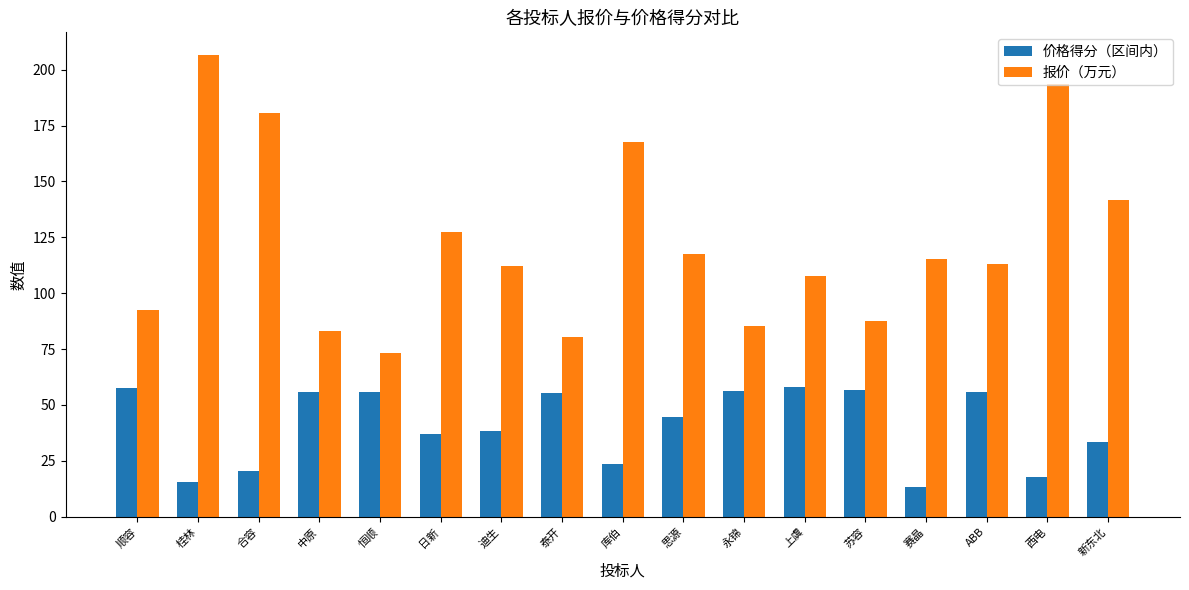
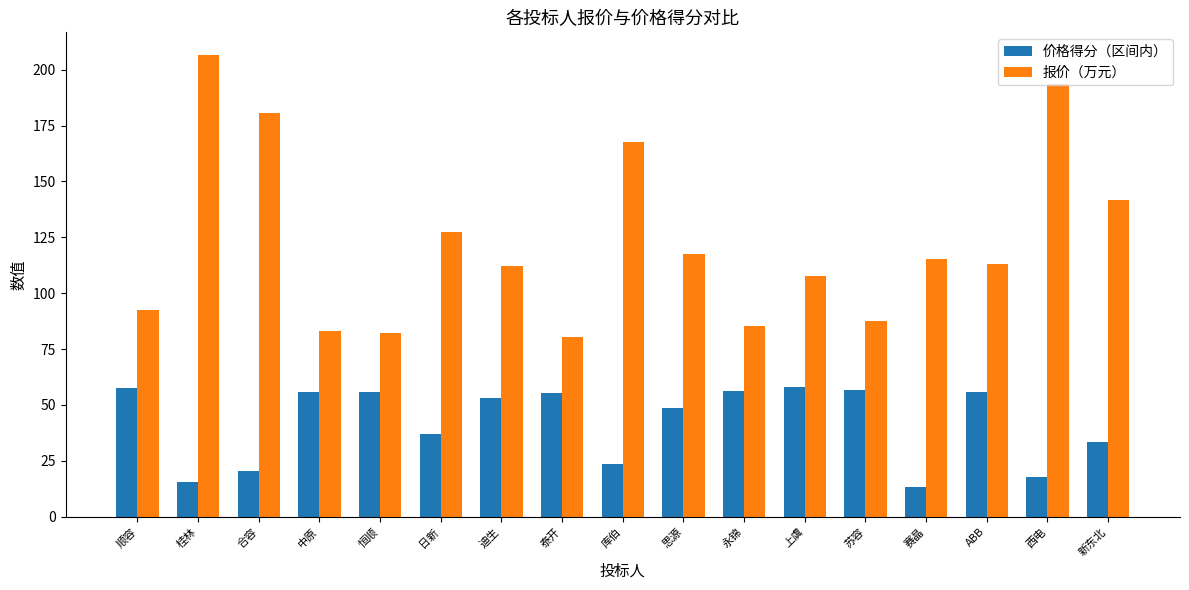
  {
    "价格得分（区间内）": {
      "顺容": 58,
      "桂林": 16,
      "合容": 20,
      "中原": 56,
      "恒顺": 56,
      "日新": 37,
-     "迪生": 38,
+     "迪生": 53,
      "泰开": 55,
      "库伯": 24,
-     "思源": 45,
+     "思源": 49,
      "永锦": 56,
      "上虞": 58,
      "苏容": 57,
      "赛晶": 13,
      "ABB": 56,
      "西电": 18,
      "新东北": 33
    },
    "报价（万元）": {
      "顺容": 92,
      "桂林": 206,
      "合容": 181,
      "中原": 83,
-     "恒顺": 73,
+     "恒顺": 82,
      "日新": 127,
      "迪生": 112,
      "泰开": 80,
      "库伯": 168,
      "思源": 117,
      "永锦": 85,
      "上虞": 108,
      "苏容": 88,
      "赛晶": 115,
      "ABB": 113,
      "新东北": 142
    }
  }
